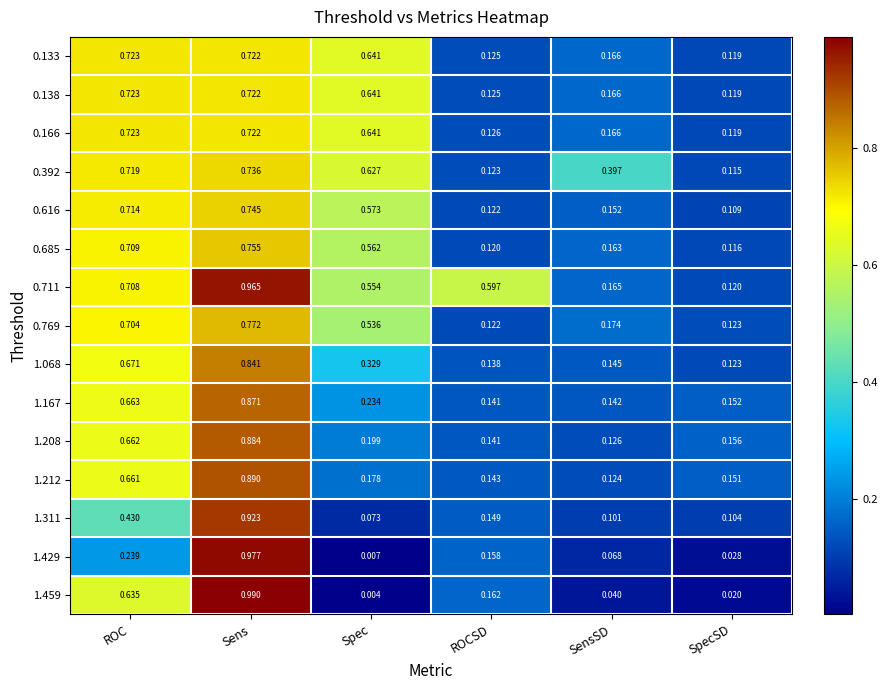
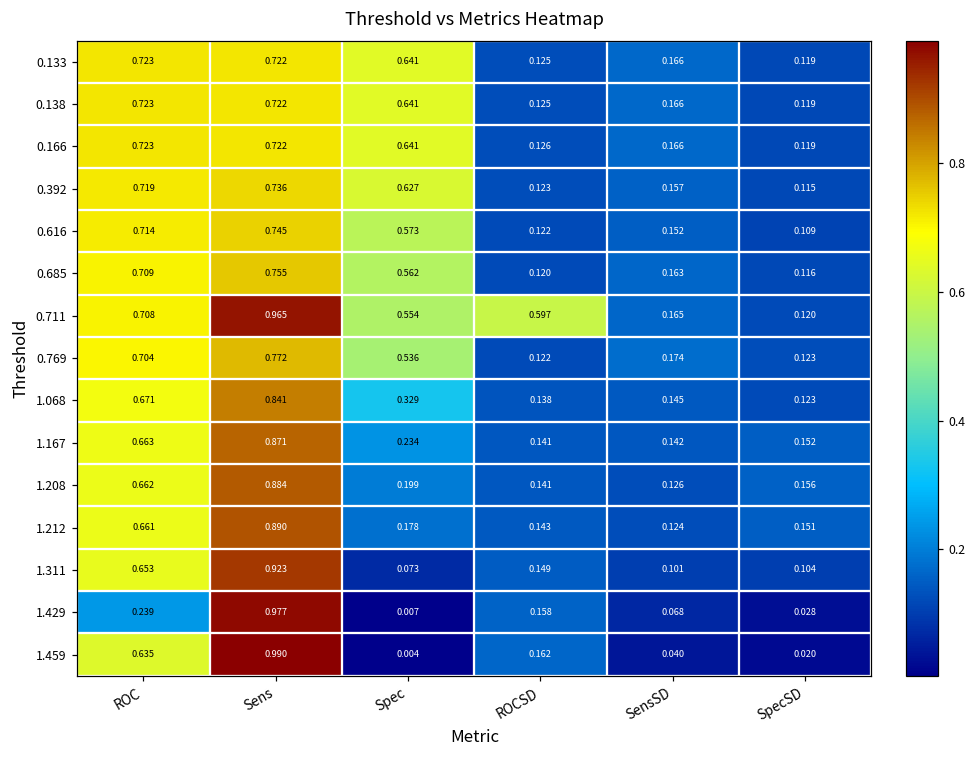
  {
    "0.133": {
      "ROC": 0.723,
      "Sens": 0.722,
      "Spec": 0.641,
      "ROCSD": 0.125,
      "SensSD": 0.166,
      "SpecSD": 0.119
    },
    "0.138": {
      "ROC": 0.723,
      "Sens": 0.722,
      "Spec": 0.641,
      "ROCSD": 0.125,
      "SensSD": 0.166,
      "SpecSD": 0.119
    },
    "0.166": {
      "ROC": 0.723,
      "Sens": 0.722,
      "Spec": 0.641,
      "ROCSD": 0.126,
      "SensSD": 0.166,
      "SpecSD": 0.119
    },
    "0.392": {
      "ROC": 0.719,
      "Sens": 0.736,
      "Spec": 0.627,
      "ROCSD": 0.123,
-     "SensSD": 0.397,
+     "SensSD": 0.157,
      "SpecSD": 0.115
    },
    "0.616": {
      "ROC": 0.714,
      "Sens": 0.745,
      "Spec": 0.573,
      "ROCSD": 0.122,
      "SensSD": 0.152,
      "SpecSD": 0.109
    },
    "0.685": {
      "ROC": 0.709,
      "Sens": 0.755,
      "Spec": 0.562,
      "ROCSD": 0.120,
      "SensSD": 0.163,
      "SpecSD": 0.116
    },
    "0.711": {
      "ROC": 0.708,
      "Sens": 0.965,
      "Spec": 0.554,
      "ROCSD": 0.597,
      "SensSD": 0.165,
      "SpecSD": 0.120
    },
    "0.769": {
      "ROC": 0.704,
      "Sens": 0.772,
      "Spec": 0.536,
      "ROCSD": 0.122,
      "SensSD": 0.174,
      "SpecSD": 0.123
    },
    "1.068": {
      "ROC": 0.671,
      "Sens": 0.841,
      "Spec": 0.329,
      "ROCSD": 0.138,
      "SensSD": 0.145,
      "SpecSD": 0.123
    },
    "1.167": {
      "ROC": 0.663,
      "Sens": 0.871,
      "Spec": 0.234,
      "ROCSD": 0.141,
      "SensSD": 0.142,
      "SpecSD": 0.152
    },
    "1.208": {
      "ROC": 0.662,
      "Sens": 0.884,
      "Spec": 0.199,
      "ROCSD": 0.141,
      "SensSD": 0.126,
      "SpecSD": 0.156
    },
    "1.212": {
      "ROC": 0.661,
      "Sens": 0.890,
      "Spec": 0.178,
      "ROCSD": 0.143,
      "SensSD": 0.124,
      "SpecSD": 0.151
    },
    "1.311": {
-     "ROC": 0.430,
+     "ROC": 0.653,
      "Sens": 0.923,
      "Spec": 0.073,
      "ROCSD": 0.149,
      "SensSD": 0.101,
      "SpecSD": 0.104
    },
    "1.429": {
      "ROC": 0.239,
      "Sens": 0.977,
      "Spec": 0.007,
      "ROCSD": 0.158,
      "SensSD": 0.068,
      "SpecSD": 0.028
    },
    "1.459": {
      "ROC": 0.635,
      "Sens": 0.990,
      "Spec": 0.004,
      "ROCSD": 0.162,
      "SensSD": 0.040,
      "SpecSD": 0.020
    }
  }
